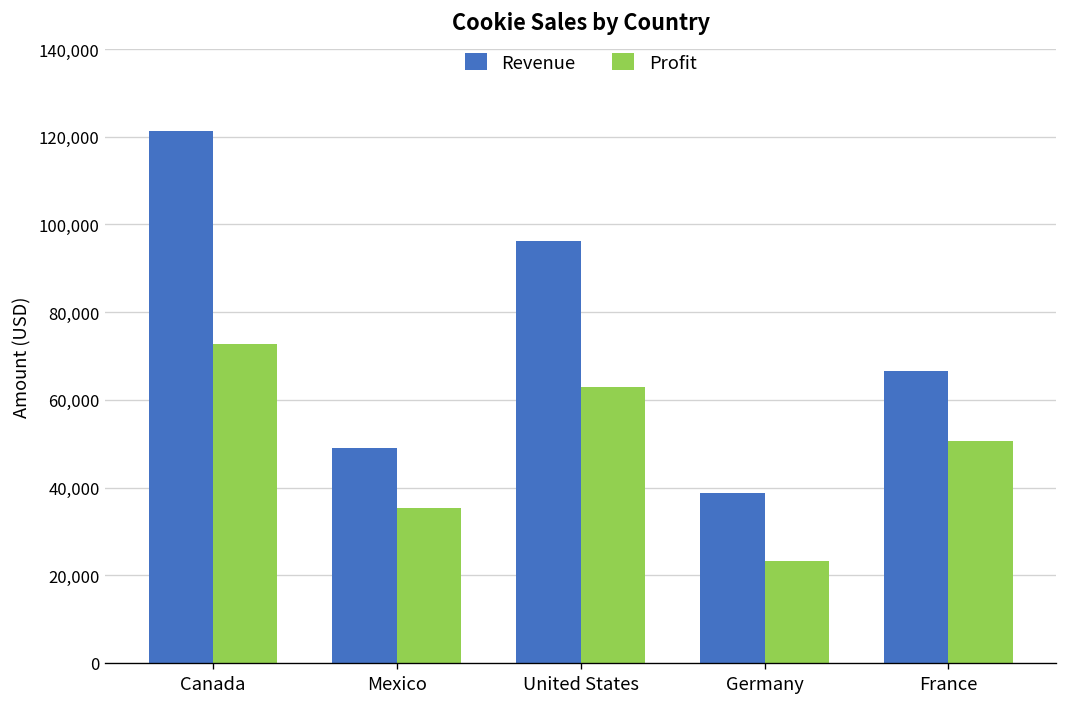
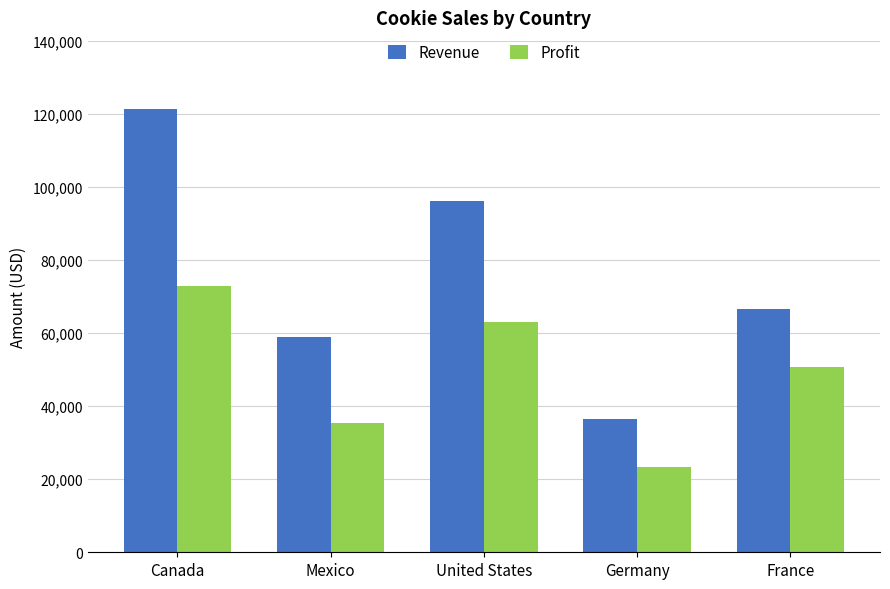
  {
    "Revenue": {
      "Canada": "121,000",
-     "Mexico": "49,000",
+     "Mexico": "59,000",
      "United States": "96,000",
-     "Germany": "39,000",
+     "Germany": "36,000",
      "France": "67,000"
    },
    "Profit": {
      "Canada": "73,000",
      "Mexico": "35,000",
      "United States": "63,000",
      "Germany": "23,000",
      "France": "51,000"
    }
  }
